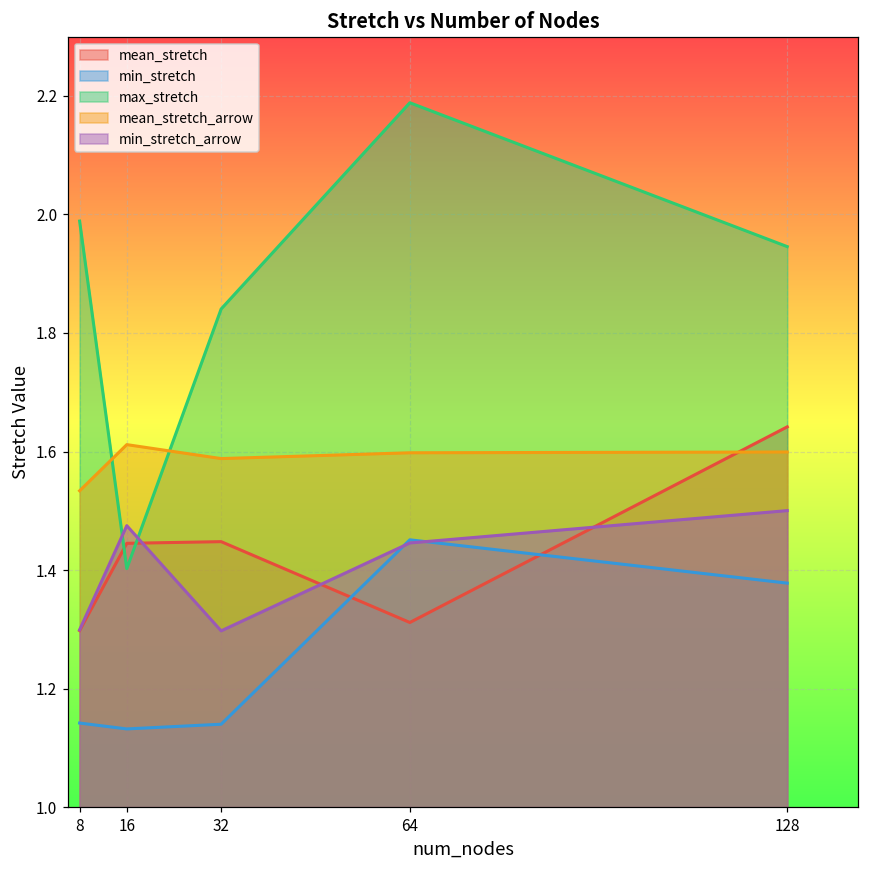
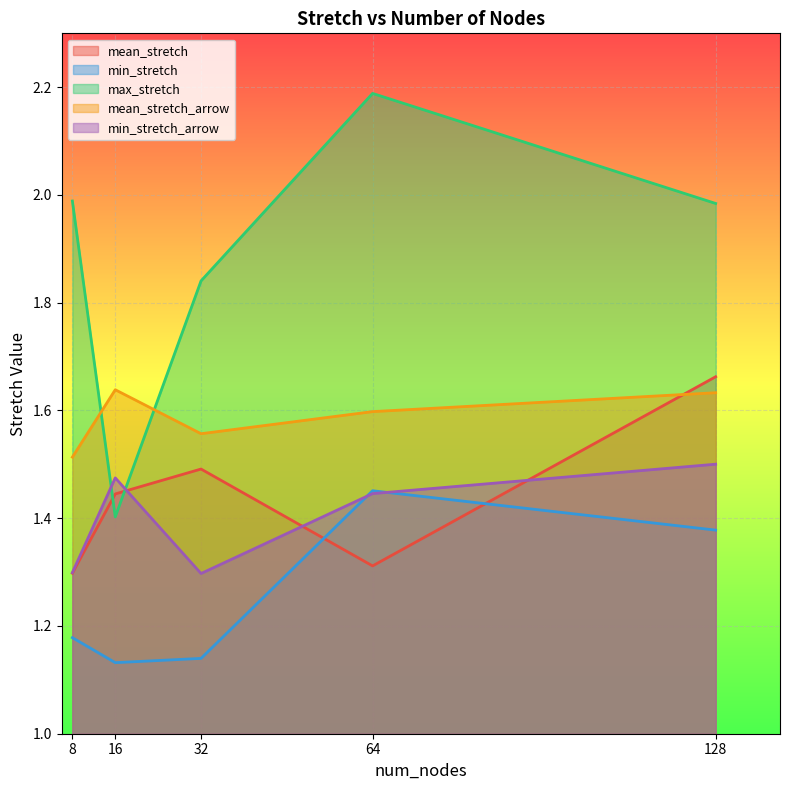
  {
    "mean_stretch": {
      "16": 1.45,
-     "32": 1.45,
+     "32": 1.49,
      "64": 1.31,
-     "128": 1.64
+     "128": 1.66
    },
    "min_stretch": {
-     "8": 1.14,
+     "8": 1.18,
      "16": 1.13,
      "32": 1.14,
      "64": 1.45,
      "128": 1.38
    },
    "max_stretch": {
      "8": 1.99,
      "16": 1.40,
      "32": 1.84,
      "64": 2.19,
-     "128": 1.95
+     "128": 1.98
    },
    "mean_stretch_arrow": {
-     "8": 1.53,
-     "16": 1.61,
-     "32": 1.59,
+     "8": 1.51,
+     "16": 1.64,
+     "32": 1.56,
      "64": 1.60,
-     "128": 1.60
+     "128": 1.63
    },
    "min_stretch_arrow": {
      "16": 1.47,
      "32": 1.30,
      "64": 1.45,
      "128": 1.50
    }
  }
